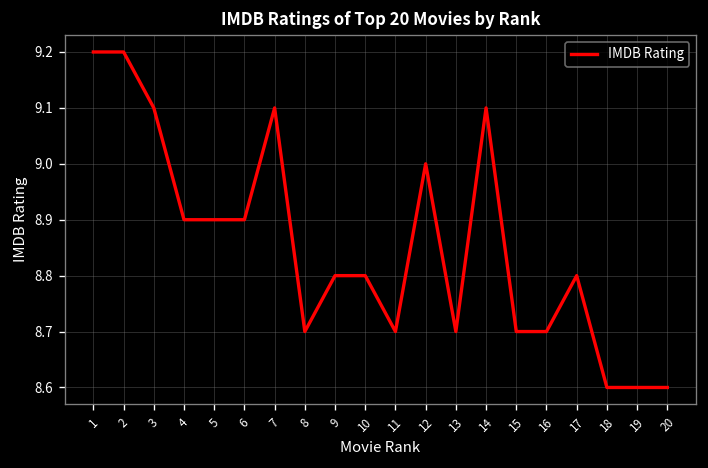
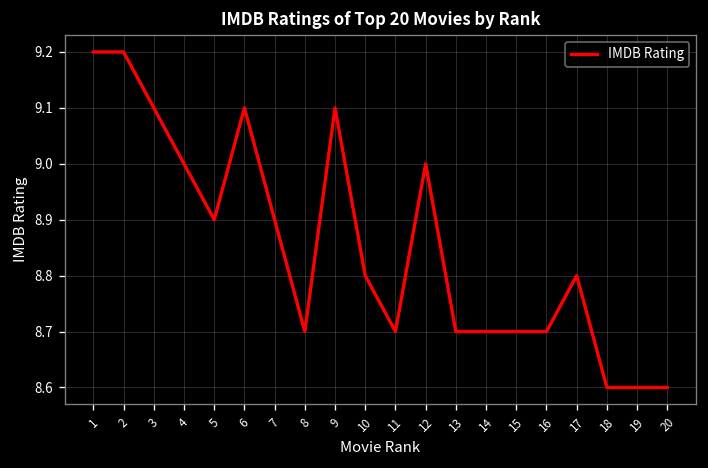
  {
    "1": 9.2,
    "2": 9.2,
    "3": 9.1,
-   "4": 8.9,
+   "4": 9.0,
    "5": 8.9,
-   "6": 8.9,
-   "7": 9.1,
+   "6": 9.1,
+   "7": 8.9,
    "8": 8.7,
-   "9": 8.8,
+   "9": 9.1,
    "10": 8.8,
    "11": 8.7,
    "12": 9.0,
    "13": 8.7,
-   "14": 9.1,
+   "14": 8.7,
    "15": 8.7,
    "16": 8.7,
    "17": 8.8,
    "18": 8.6,
    "19": 8.6,
    "20": 8.6
  }
